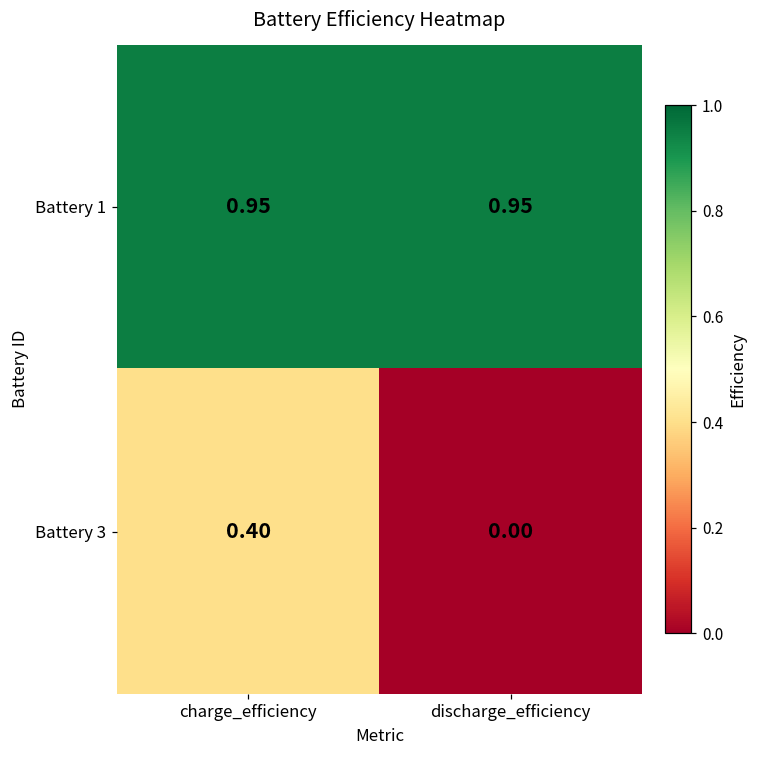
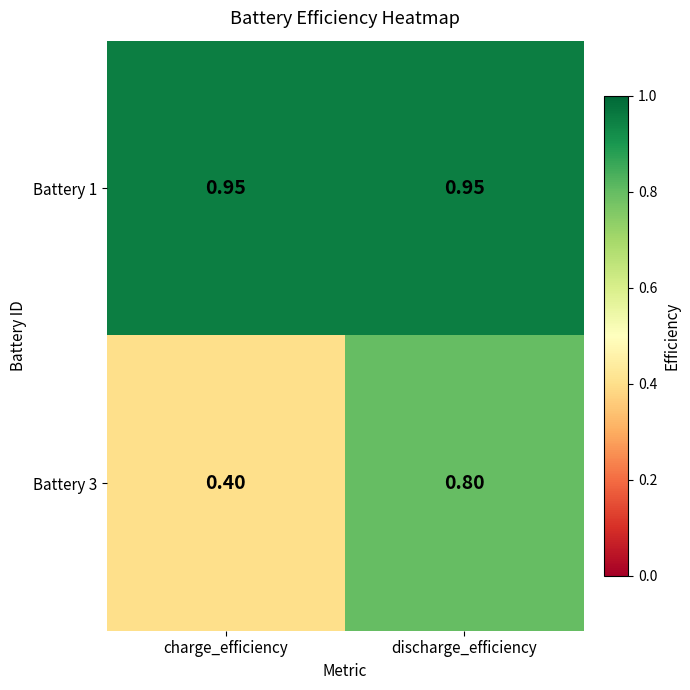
  {
    "Battery 1": {
      "charge_efficiency": 0.95,
      "discharge_efficiency": 0.95
    },
    "Battery 3": {
      "charge_efficiency": 0.40,
-     "discharge_efficiency": 0.00
+     "discharge_efficiency": 0.80
    }
  }
